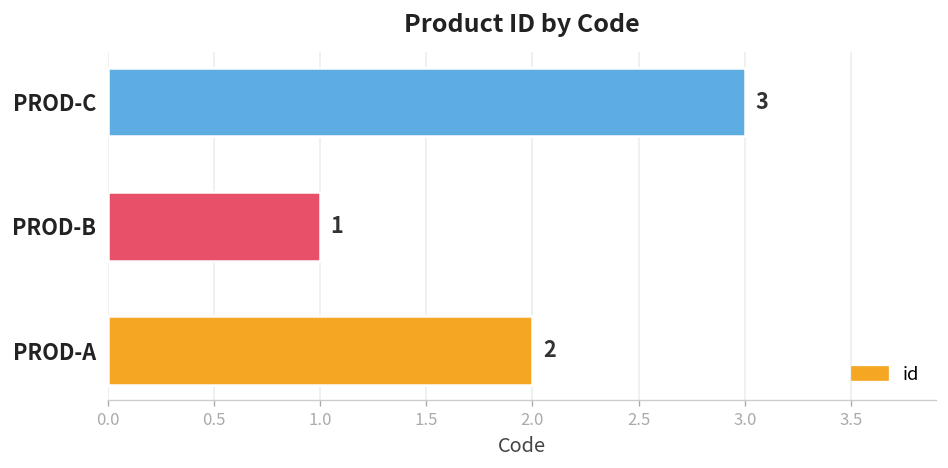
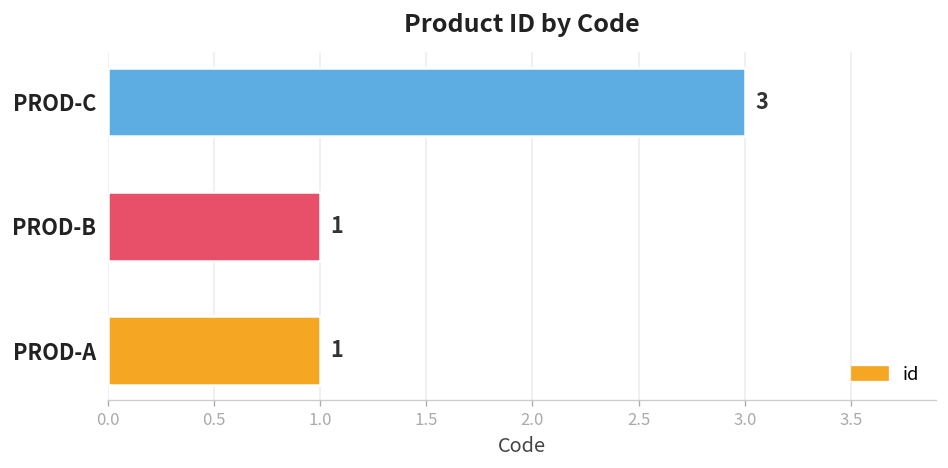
  {
    "PROD-C": 3,
    "PROD-B": 1,
-   "PROD-A": 2
+   "PROD-A": 1
  }
